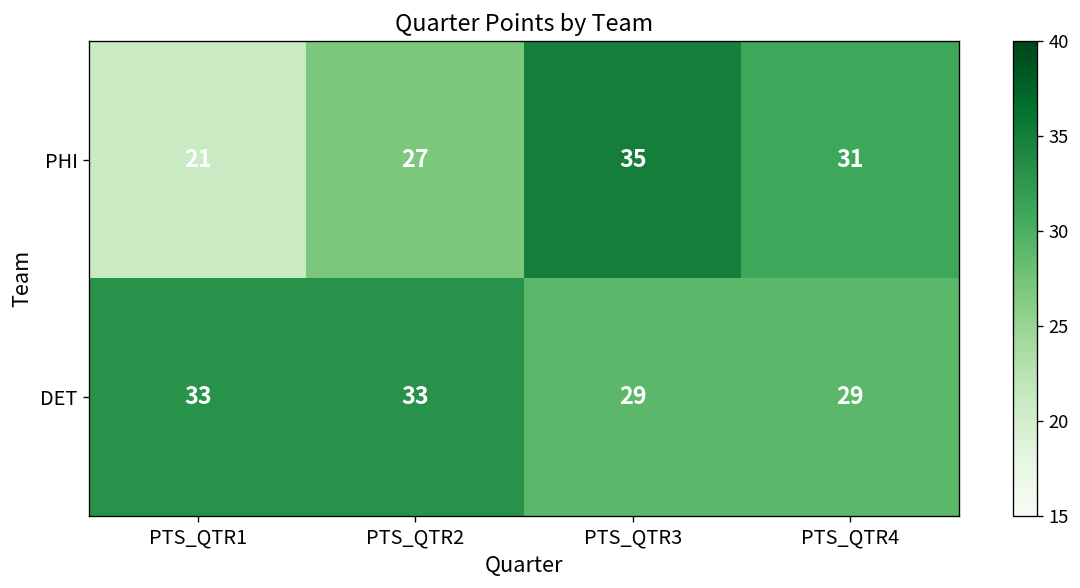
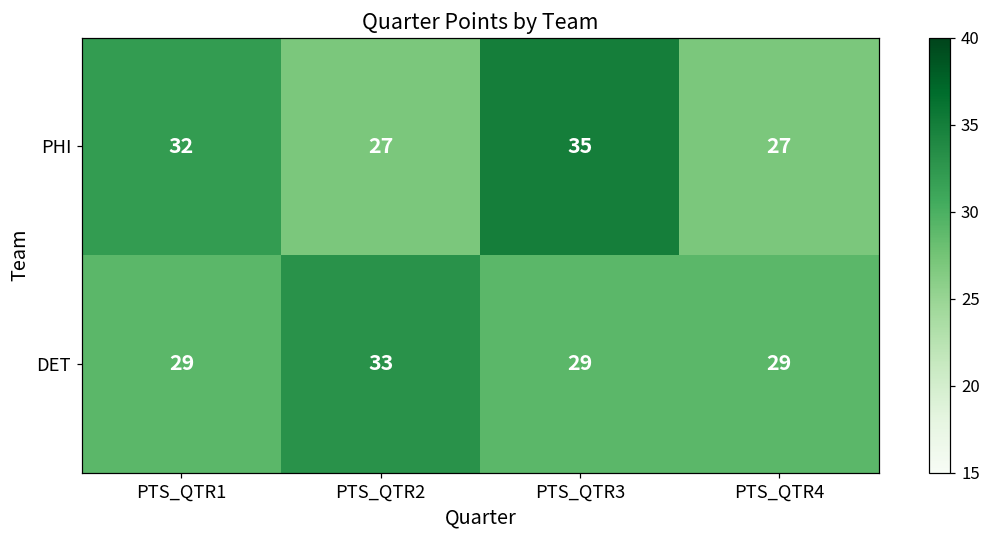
  {
    "PHI": {
-     "PTS_QTR1": 21,
-     "PTS_QTR4": 31
+     "PTS_QTR1": 32,
+     "PTS_QTR4": 27
    },
    "DET": {
-     "PTS_QTR1": 33
+     "PTS_QTR1": 29
    }
  }
